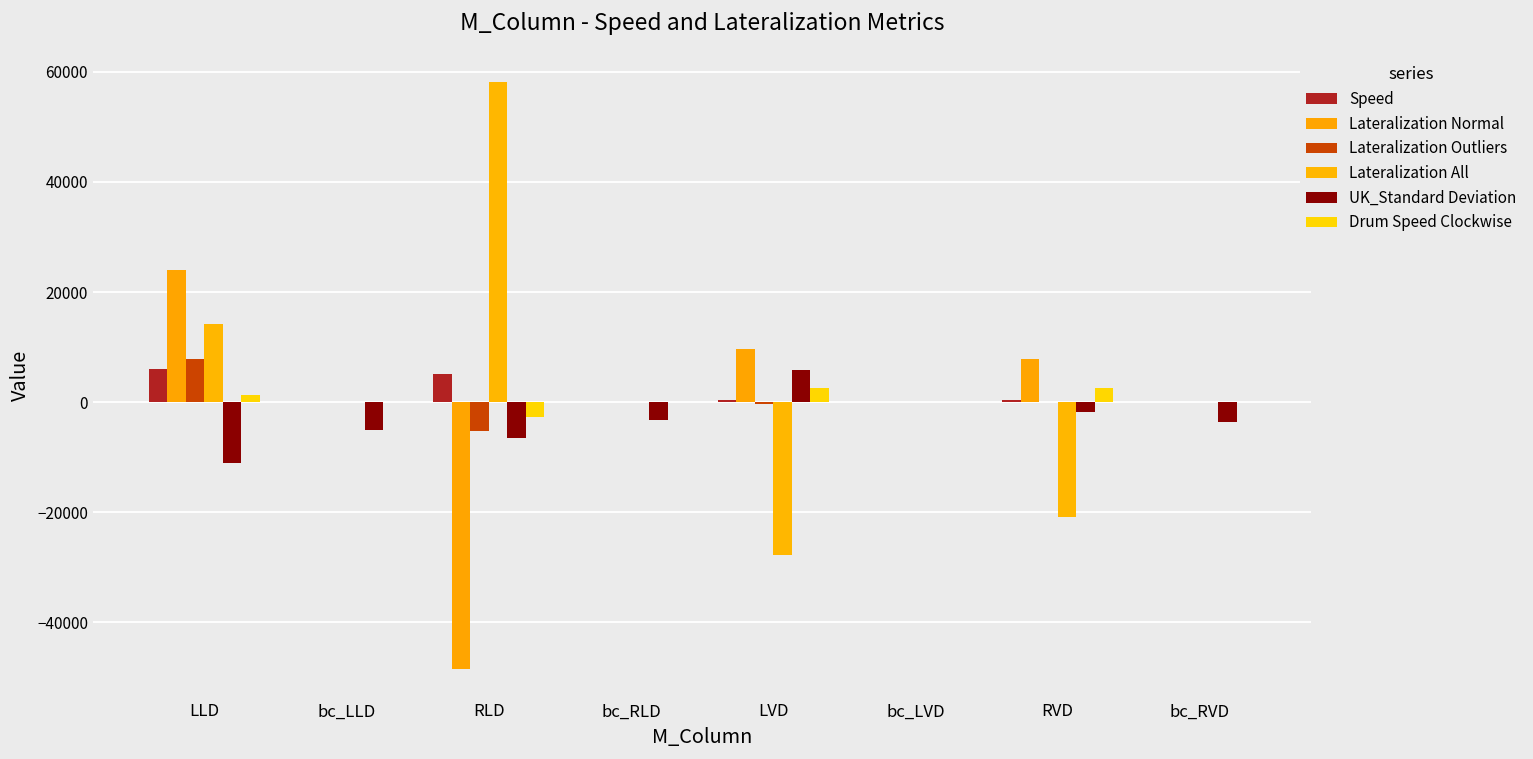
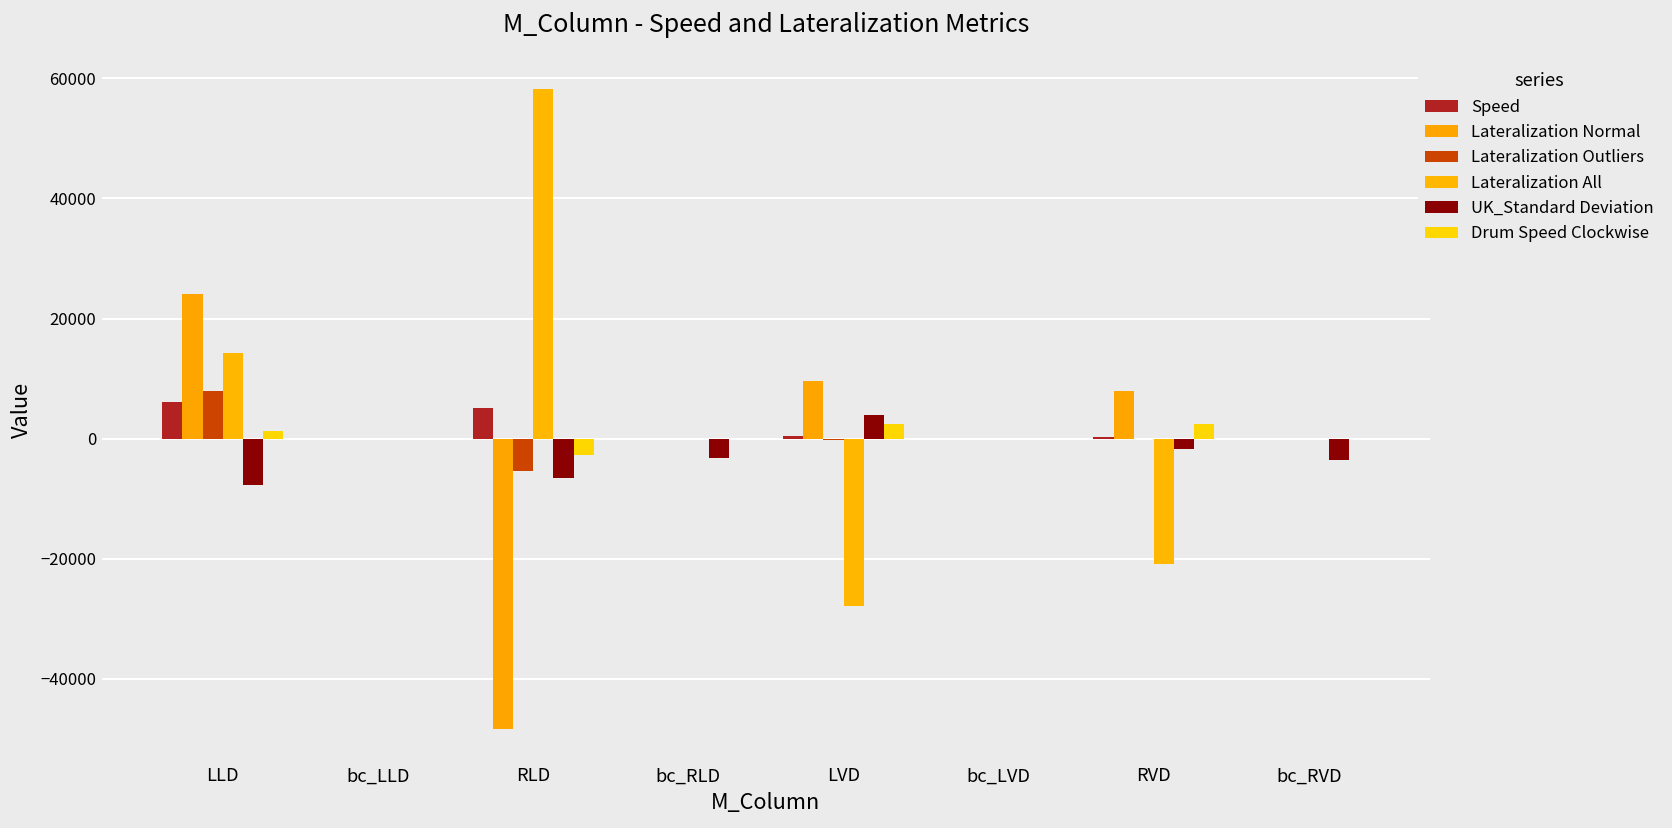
  {
    "UK_Standard Deviation": {
-     "LLD": -11000,
-     "bc_LLD": -5000,
+     "LLD": -8000,
+     "bc_LLD": 0,
      "RLD": -7000,
      "bc_RLD": -3000,
-     "LVD": 6000,
+     "LVD": 4000,
      "RVD": -2000,
      "bc_RVD": -4000
    }
  }
